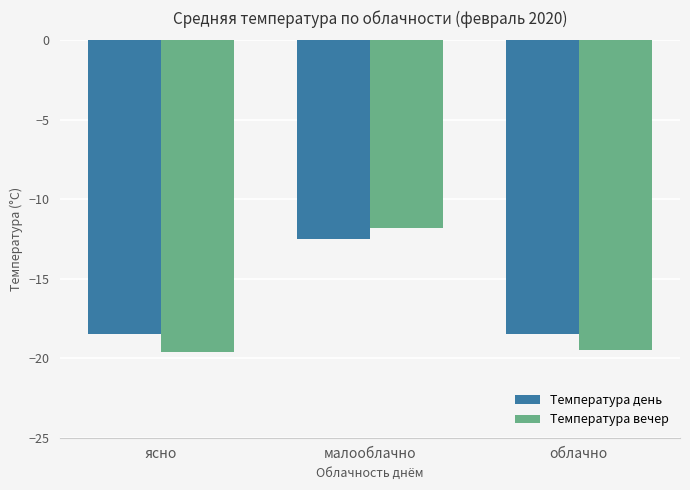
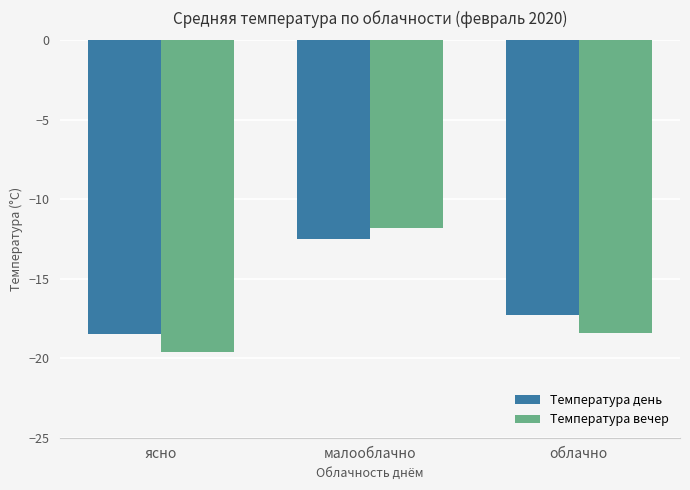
  {
    "Температура день": {
      "ясно": -18.5,
      "малооблачно": -12.5,
-     "облачно": -18.5
+     "облачно": -17.3
    },
    "Температура вечер": {
      "ясно": -19.6,
      "малооблачно": -11.8,
-     "облачно": -19.5
+     "облачно": -18.4
    }
  }
